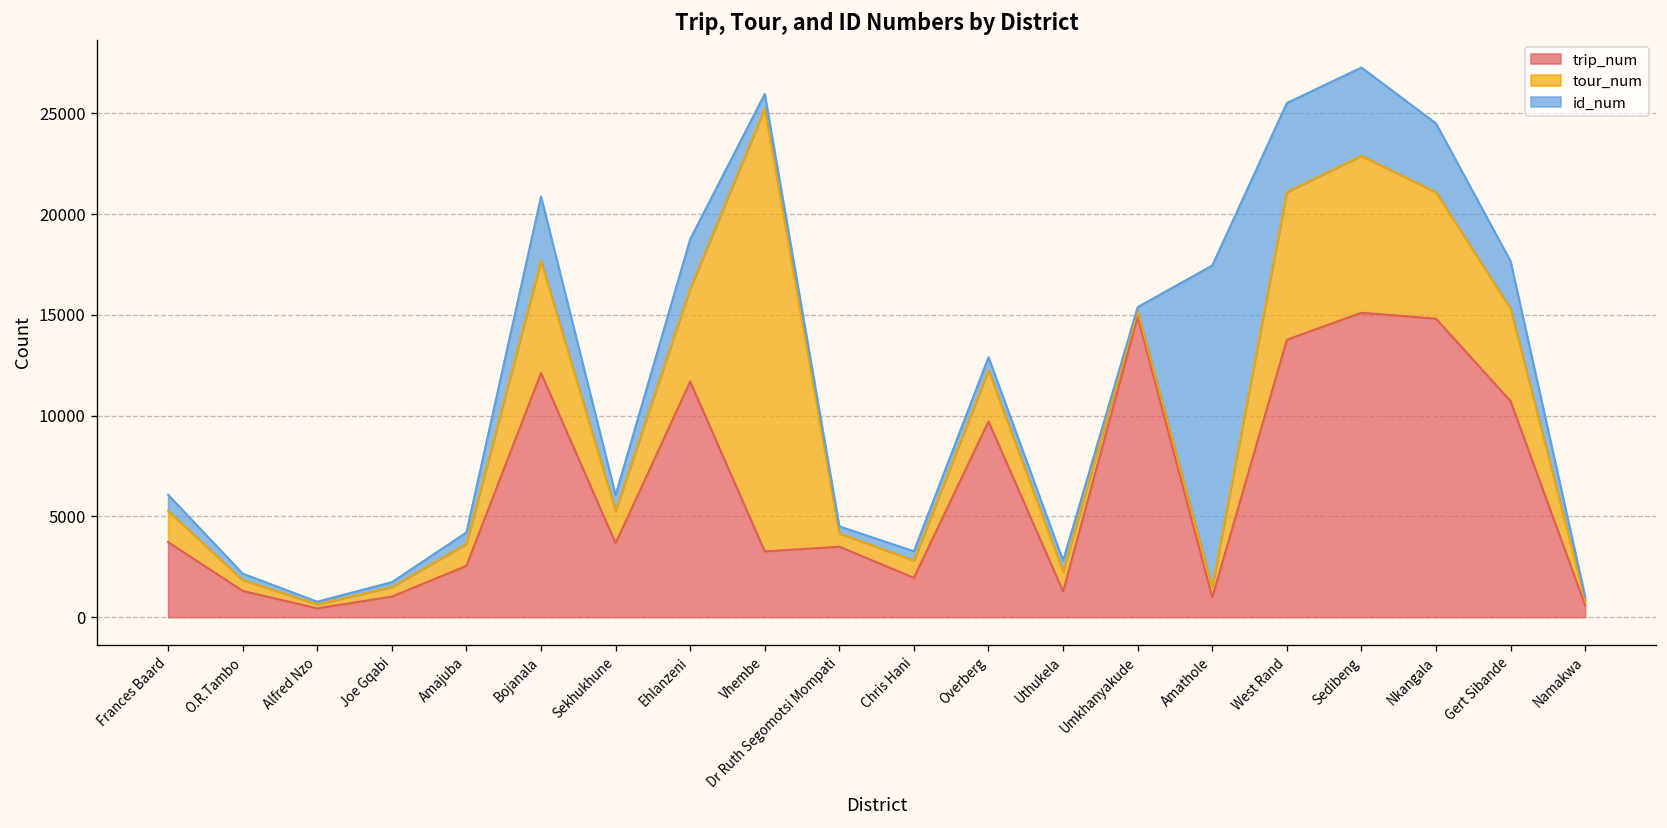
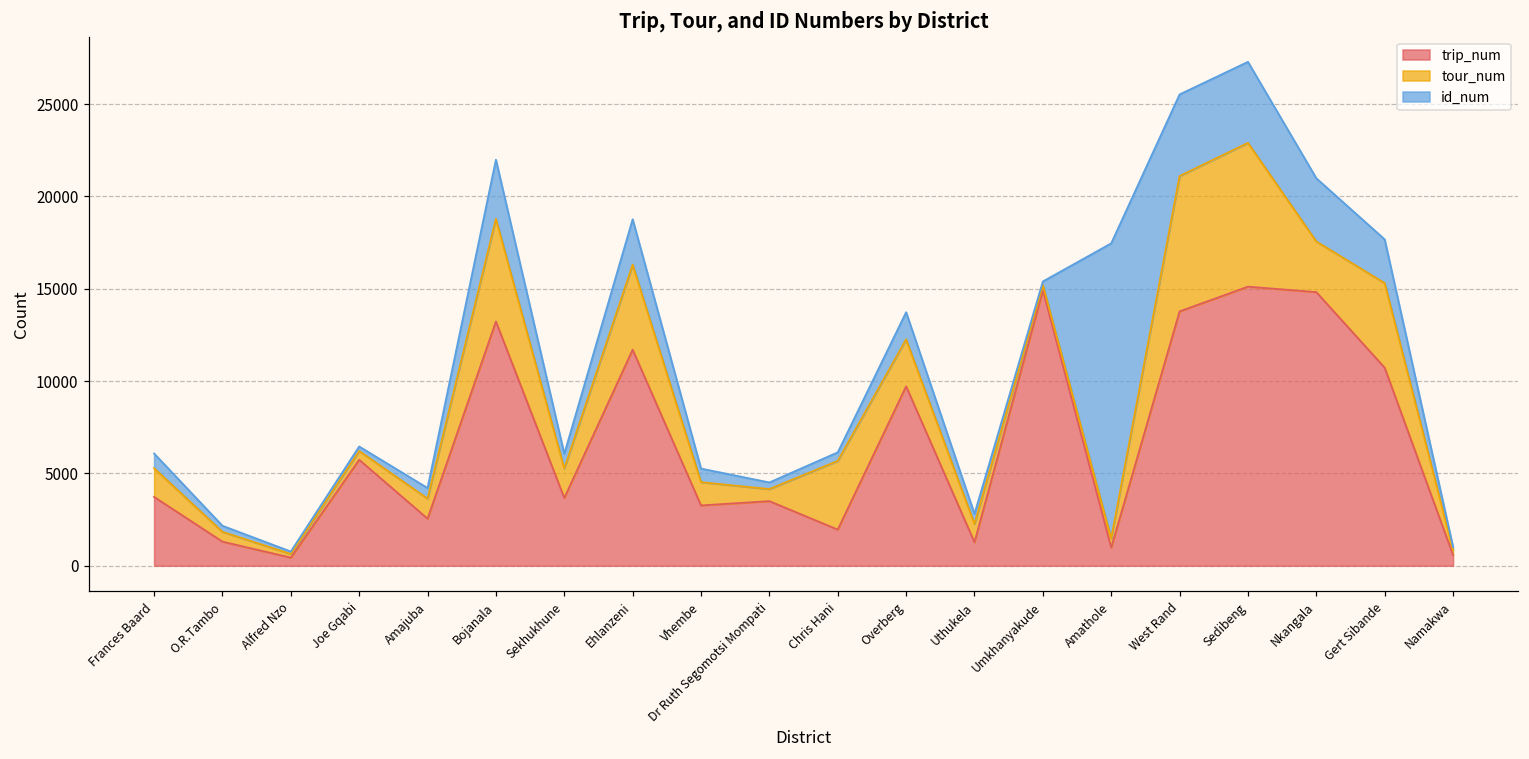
  {
    "trip_num": {
      "Frances Baard": 3700,
      "O.R.Tambo": 1300,
      "Alfred Nzo": 400,
-     "Joe Gqabi": 1000,
+     "Joe Gqabi": 5700,
      "Amajuba": 2600,
-     "Bojanala": 12100,
+     "Bojanala": 13200,
      "Sekhukhune": 3700,
      "Ehlanzeni": 11700,
      "Vhembe": 3300,
      "Dr Ruth Segomotsi Mompati": 3500,
      "Chris Hani": 2000,
      "Overberg": 9700,
      "Uthukela": 1300,
      "Umkhanyakude": 14900,
      "Amathole": 1000,
      "West Rand": 13800,
      "Sedibeng": 15100,
      "Nkangala": 14800,
      "Gert Sibande": 10700,
      "Namakwa": 600
    },
    "tour_num": {
      "Frances Baard": 1600,
      "O.R.Tambo": 500,
      "Joe Gqabi": 500,
      "Amajuba": 1100,
      "Bojanala": 5600,
      "Sekhukhune": 1600,
      "Ehlanzeni": 4600,
-     "Vhembe": 22000,
+     "Vhembe": 1300,
      "Dr Ruth Segomotsi Mompati": 700,
-     "Chris Hani": 900,
+     "Chris Hani": 3700,
      "Overberg": 2500,
      "Uthukela": 1000,
      "Umkhanyakude": 300,
      "Amathole": 500,
      "West Rand": 7300,
      "Sedibeng": 7800,
-     "Nkangala": 6300,
+     "Nkangala": 2700,
      "Gert Sibande": 4600,
      "Namakwa": 300
    },
    "id_num": {
      "Frances Baard": 800,
      "O.R.Tambo": 300,
      "Joe Gqabi": 200,
      "Amajuba": 600,
      "Bojanala": 3200,
      "Sekhukhune": 800,
      "Ehlanzeni": 2500,
      "Vhembe": 700,
      "Dr Ruth Segomotsi Mompati": 400,
      "Chris Hani": 500,
-     "Overberg": 600,
+     "Overberg": 1500,
      "Uthukela": 500,
      "Umkhanyakude": 200,
      "Amathole": 16000,
      "West Rand": 4400,
      "Sedibeng": 4400,
      "Nkangala": 3400,
      "Gert Sibande": 2400,
      "Namakwa": 200
    }
  }
